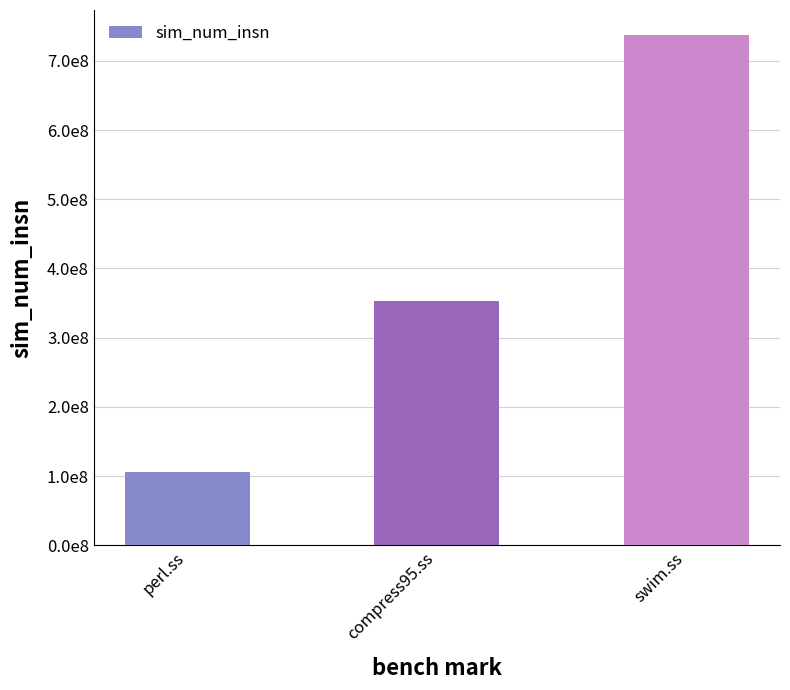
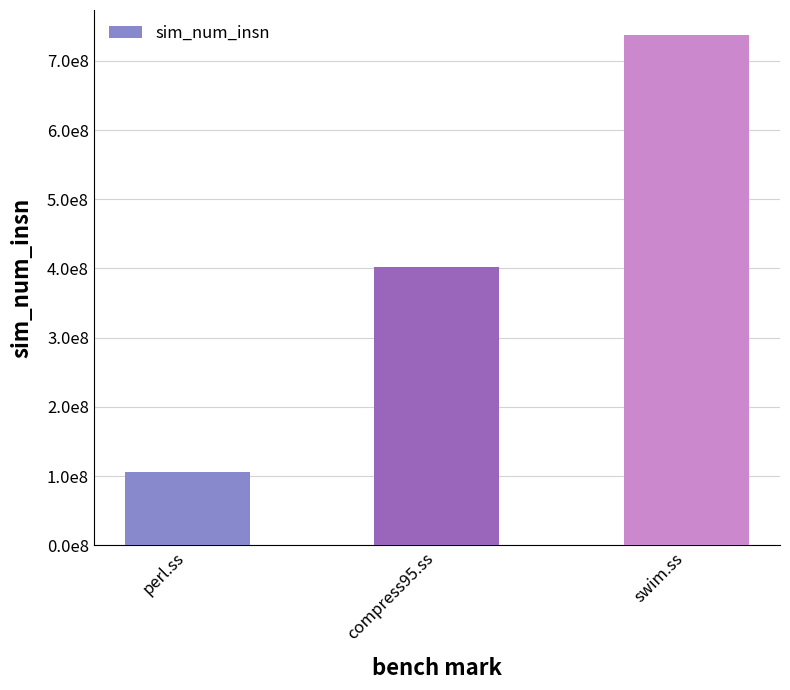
  {
    "perl.ss": 110000000,
-   "compress95.ss": 350000000,
+   "compress95.ss": 400000000,
    "swim.ss": 740000000
  }
